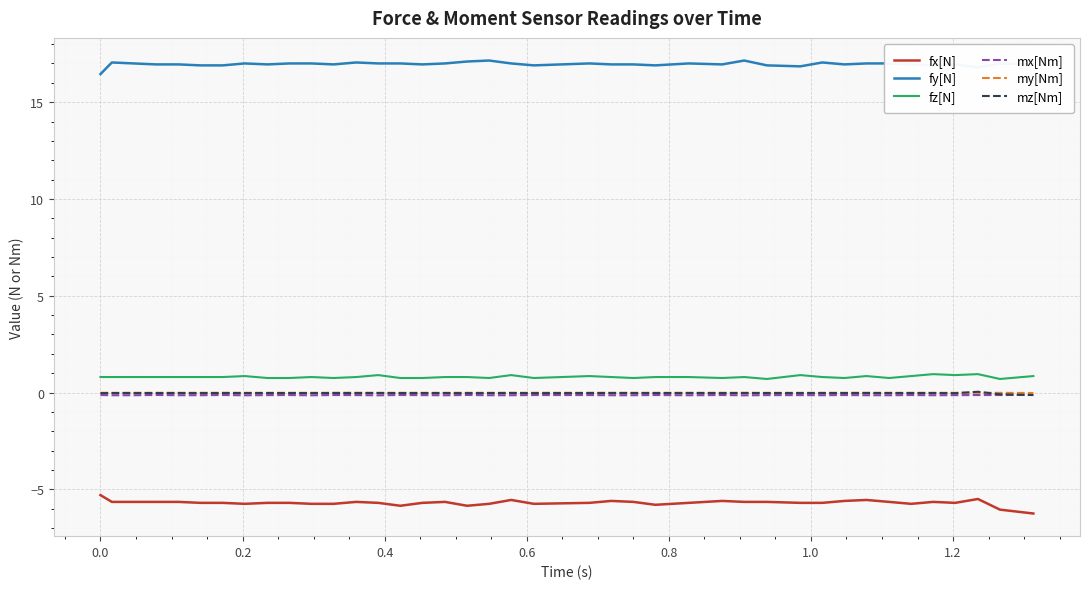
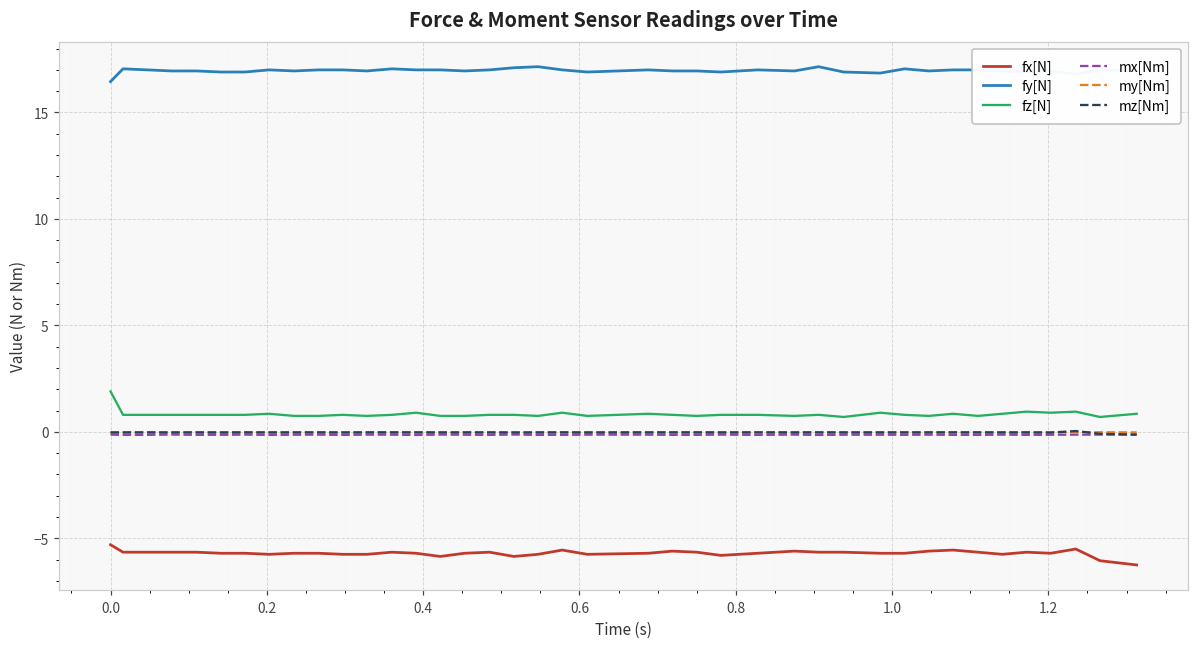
  {
    "fx[N]": {
      "0.0": -5.3
    },
    "fy[N]": {
      "0.0": 16.5
    },
    "fz[N]": {
-     "0.0": 0.8
+     "0.0": 1.9
    }
  }
